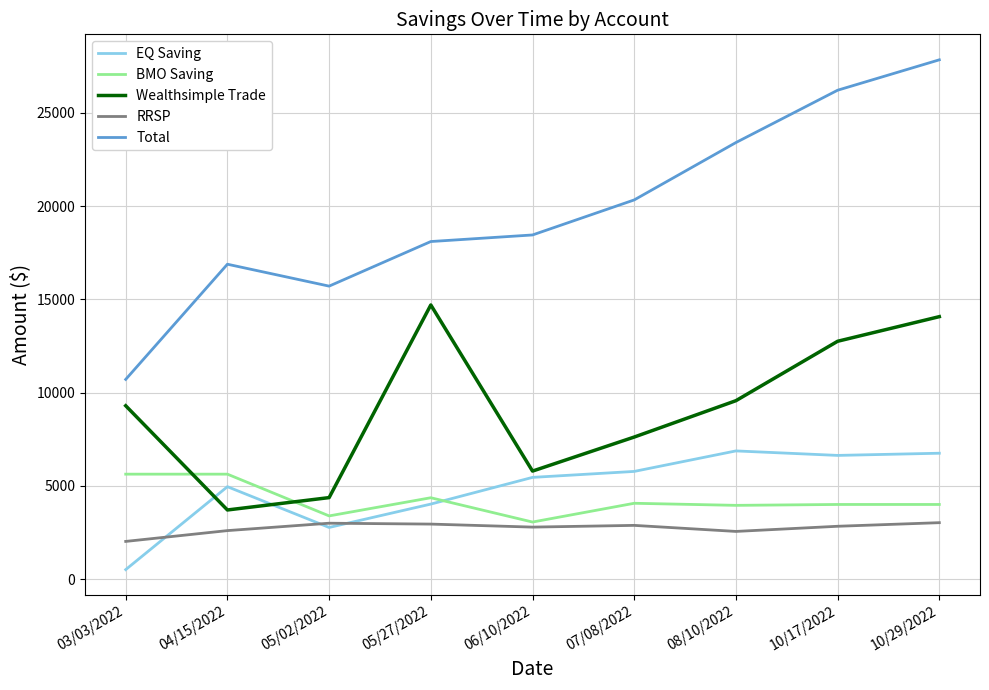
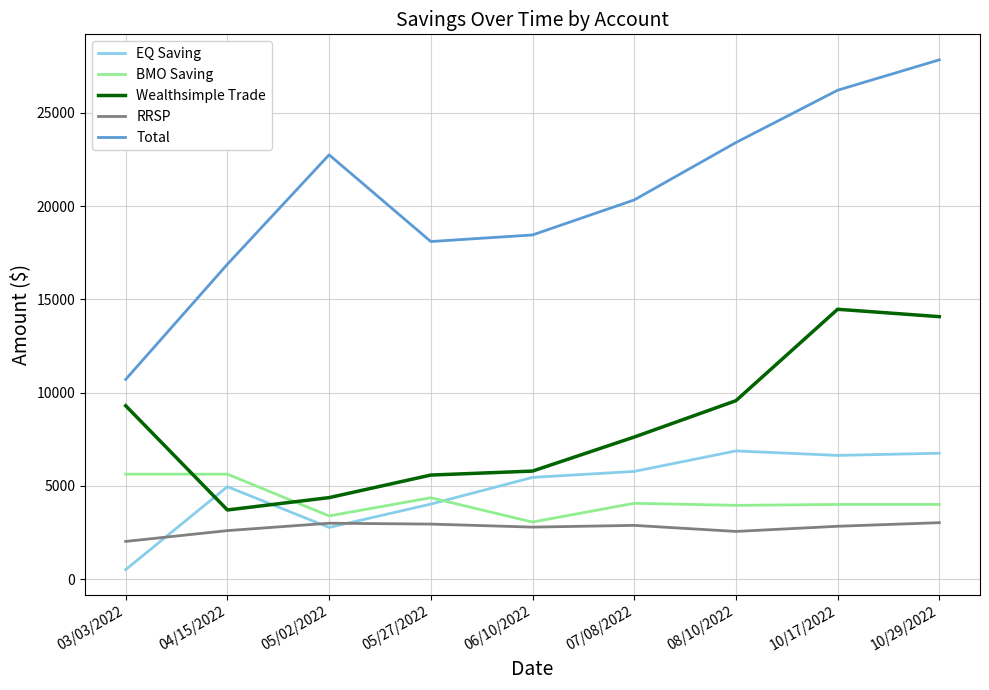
  {
    "EQ Saving": {
      "03/03/2022": 500,
      "04/15/2022": 5000,
      "05/02/2022": 2800,
      "05/27/2022": 4000,
      "06/10/2022": 5500,
      "07/08/2022": 5800,
      "08/10/2022": 6900,
      "10/17/2022": 6600,
      "10/29/2022": 6700
    },
    "BMO Saving": {
      "03/03/2022": 5600,
      "04/15/2022": 5600,
      "05/02/2022": 3400,
      "05/27/2022": 4400,
      "06/10/2022": 3100,
      "07/08/2022": 4100,
      "08/10/2022": 4000,
      "10/17/2022": 4000,
      "10/29/2022": 4000
    },
    "Wealthsimple Trade": {
      "03/03/2022": 9300,
      "04/15/2022": 3700,
      "05/02/2022": 4400,
-     "05/27/2022": 14700,
+     "05/27/2022": 5600,
      "06/10/2022": 5800,
      "07/08/2022": 7600,
      "08/10/2022": 9600,
-     "10/17/2022": 12800,
+     "10/17/2022": 14500,
      "10/29/2022": 14100
    },
    "RRSP": {
      "03/03/2022": 2000,
      "04/15/2022": 2600,
      "05/02/2022": 3000,
      "05/27/2022": 2900,
      "06/10/2022": 2800,
      "07/08/2022": 2900,
      "08/10/2022": 2600,
      "10/17/2022": 2800,
      "10/29/2022": 3000
    },
    "Total": {
      "03/03/2022": 10700,
      "04/15/2022": 16900,
-     "05/02/2022": 15700,
+     "05/02/2022": 22700,
      "05/27/2022": 18100,
      "06/10/2022": 18500,
      "07/08/2022": 20300,
      "08/10/2022": 23400,
      "10/17/2022": 26200,
      "10/29/2022": 27800
    }
  }
